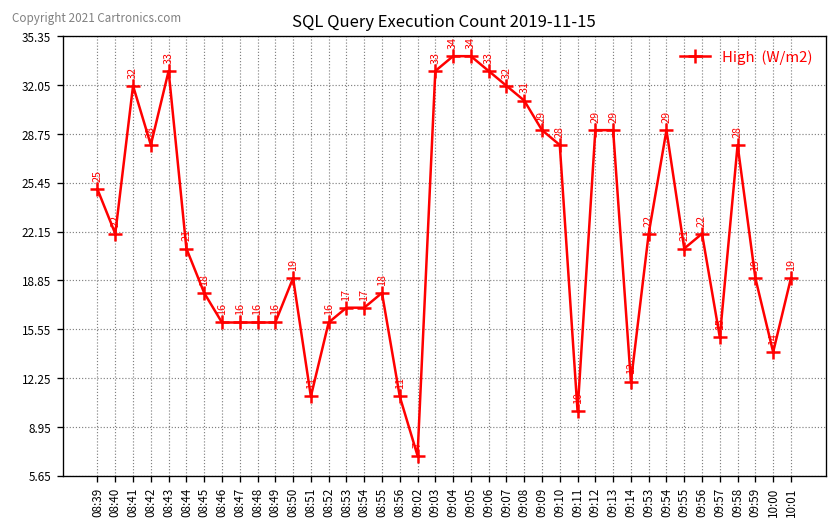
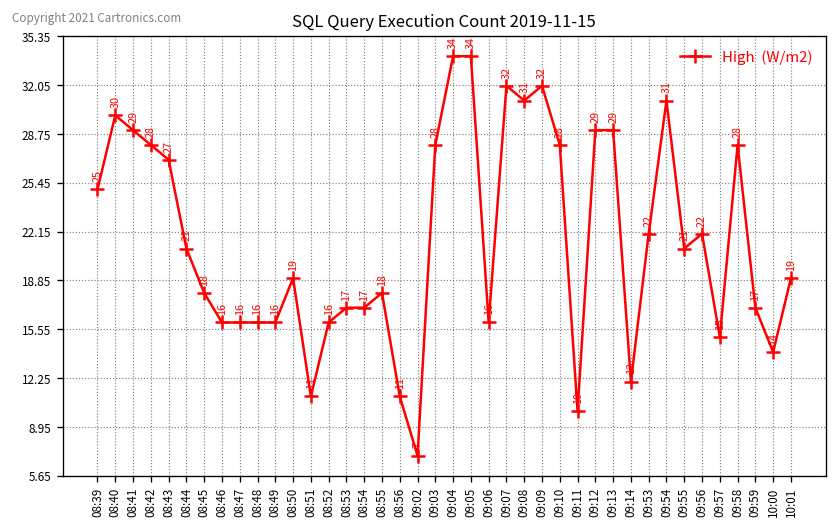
  {
    "08:39": 25,
-   "08:40": 22,
-   "08:41": 32,
+   "08:40": 30,
+   "08:41": 29,
    "08:42": 28,
-   "08:43": 33,
+   "08:43": 27,
    "08:44": 21,
    "08:45": 18,
    "08:46": 16,
    "08:47": 16,
    "08:48": 16,
    "08:49": 16,
    "08:50": 19,
    "08:51": 11,
    "08:52": 16,
    "08:53": 17,
    "08:54": 17,
    "08:55": 18,
    "08:56": 11,
    "09:02": 7,
-   "09:03": 33,
+   "09:03": 28,
    "09:04": 34,
    "09:05": 34,
-   "09:06": 33,
+   "09:06": 16,
    "09:07": 32,
    "09:08": 31,
-   "09:09": 29,
+   "09:09": 32,
    "09:10": 28,
    "09:11": 10,
    "09:12": 29,
    "09:13": 29,
    "09:14": 12,
    "09:53": 22,
-   "09:54": 29,
+   "09:54": 31,
    "09:55": 21,
    "09:56": 22,
    "09:57": 15,
    "09:58": 28,
-   "09:59": 19,
+   "09:59": 17,
    "10:00": 14,
    "10:01": 19
  }
